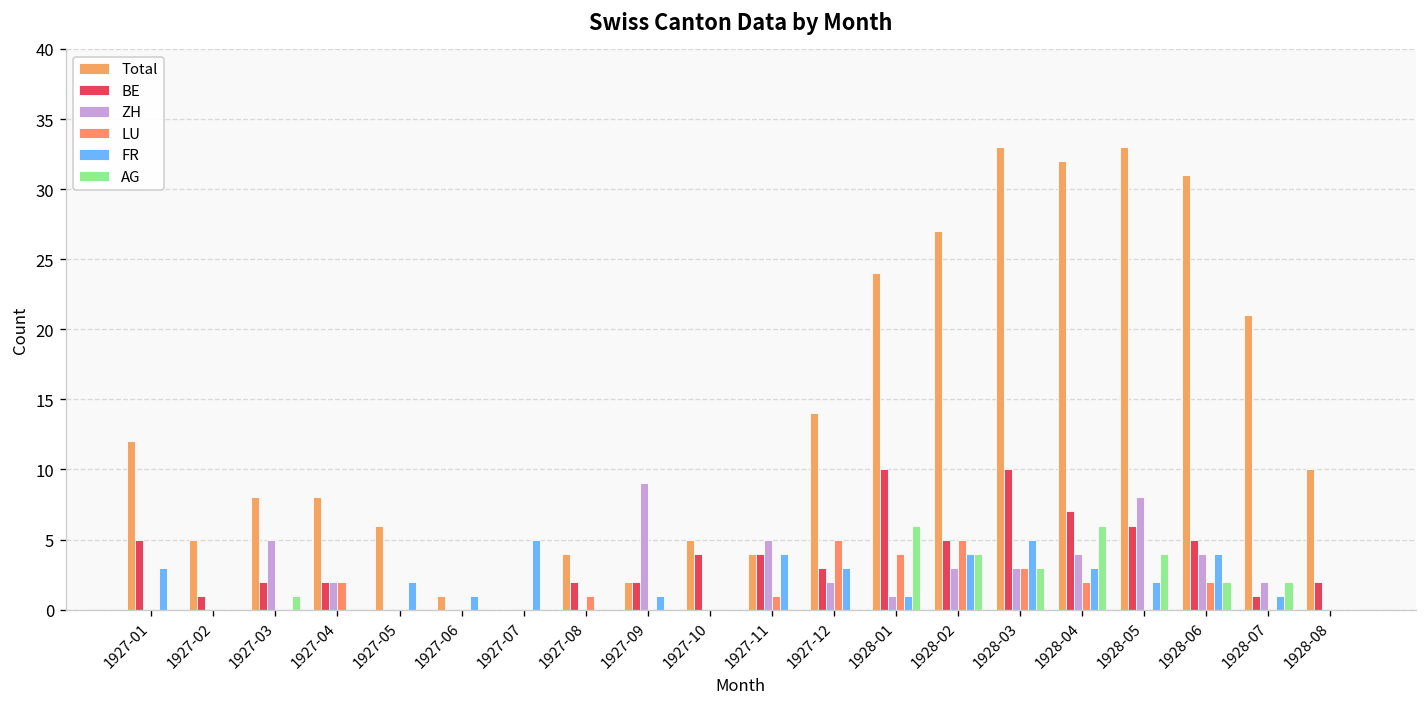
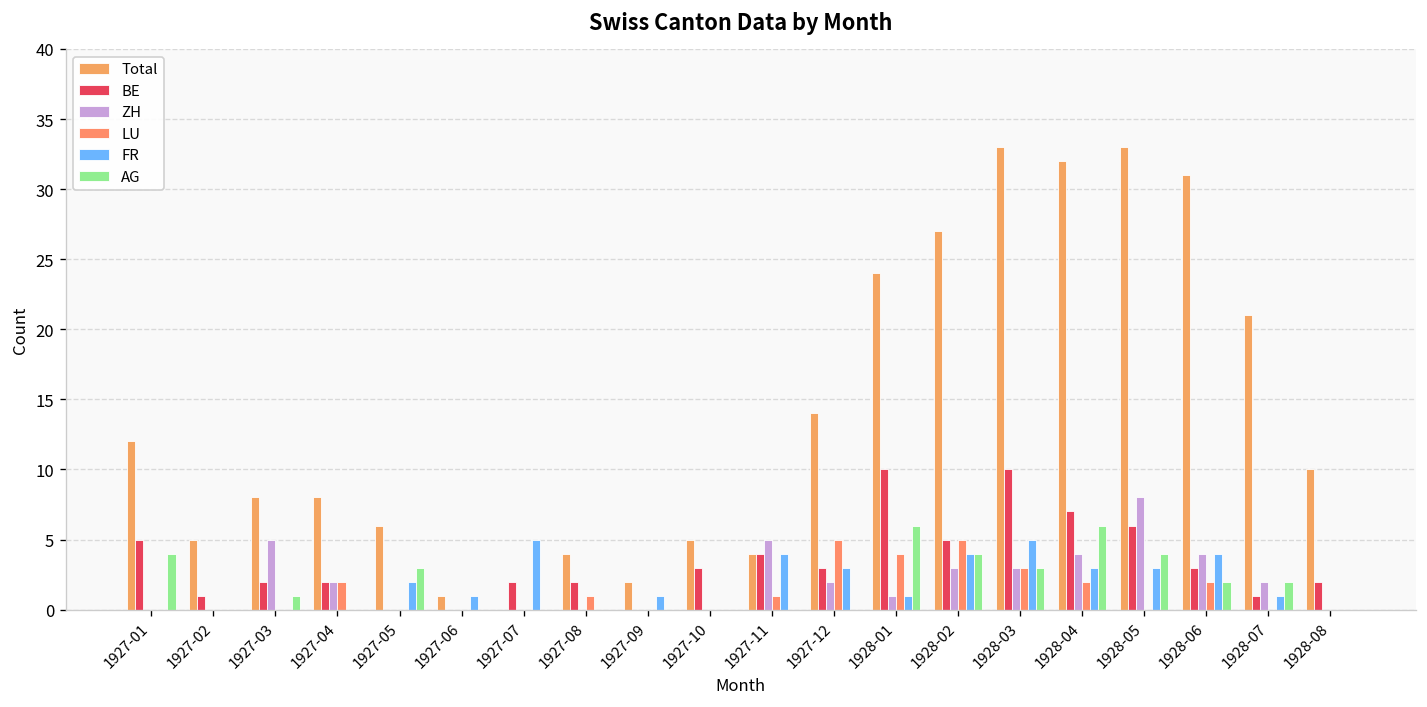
  {
    "BE": {
      "1927-01": 5,
      "1927-02": 1,
      "1927-03": 2,
      "1927-04": 2,
      "1927-05": 0,
      "1927-06": 0,
-     "1927-07": 0,
+     "1927-07": 2,
      "1927-08": 2,
-     "1927-09": 2,
-     "1927-10": 4,
+     "1927-09": 0,
+     "1927-10": 3,
      "1927-11": 4,
      "1927-12": 3,
      "1928-01": 10,
      "1928-02": 5,
      "1928-03": 10,
      "1928-04": 7,
      "1928-05": 6,
-     "1928-06": 5,
+     "1928-06": 3,
      "1928-07": 1,
      "1928-08": 2
    },
    "ZH": {
      "1927-01": 0,
      "1927-02": 0,
      "1927-03": 5,
      "1927-04": 2,
      "1927-05": 0,
      "1927-06": 0,
      "1927-07": 0,
      "1927-08": 0,
-     "1927-09": 9,
+     "1927-09": 0,
      "1927-10": 0,
      "1927-11": 5,
      "1927-12": 2,
      "1928-01": 1,
      "1928-02": 3,
      "1928-03": 3,
      "1928-04": 4,
      "1928-05": 8,
      "1928-06": 4,
      "1928-07": 2,
      "1928-08": 0
    },
    "FR": {
-     "1927-01": 3,
+     "1927-01": 0,
      "1927-02": 0,
      "1927-03": 0,
      "1927-04": 0,
      "1927-05": 2,
      "1927-06": 1,
      "1927-07": 5,
      "1927-08": 0,
      "1927-09": 1,
      "1927-10": 0,
      "1927-11": 4,
      "1927-12": 3,
      "1928-01": 1,
      "1928-02": 4,
      "1928-03": 5,
      "1928-04": 3,
-     "1928-05": 2,
+     "1928-05": 3,
      "1928-06": 4,
      "1928-07": 1,
      "1928-08": 0
    },
    "AG": {
-     "1927-01": 0,
+     "1927-01": 4,
      "1927-02": 0,
      "1927-03": 1,
      "1927-04": 0,
-     "1927-05": 0,
+     "1927-05": 3,
      "1927-06": 0,
      "1927-07": 0,
      "1927-08": 0,
      "1927-09": 0,
      "1927-10": 0,
      "1927-11": 0,
      "1927-12": 0,
      "1928-01": 6,
      "1928-02": 4,
      "1928-03": 3,
      "1928-04": 6,
      "1928-05": 4,
      "1928-06": 2,
      "1928-07": 2,
      "1928-08": 0
    }
  }
